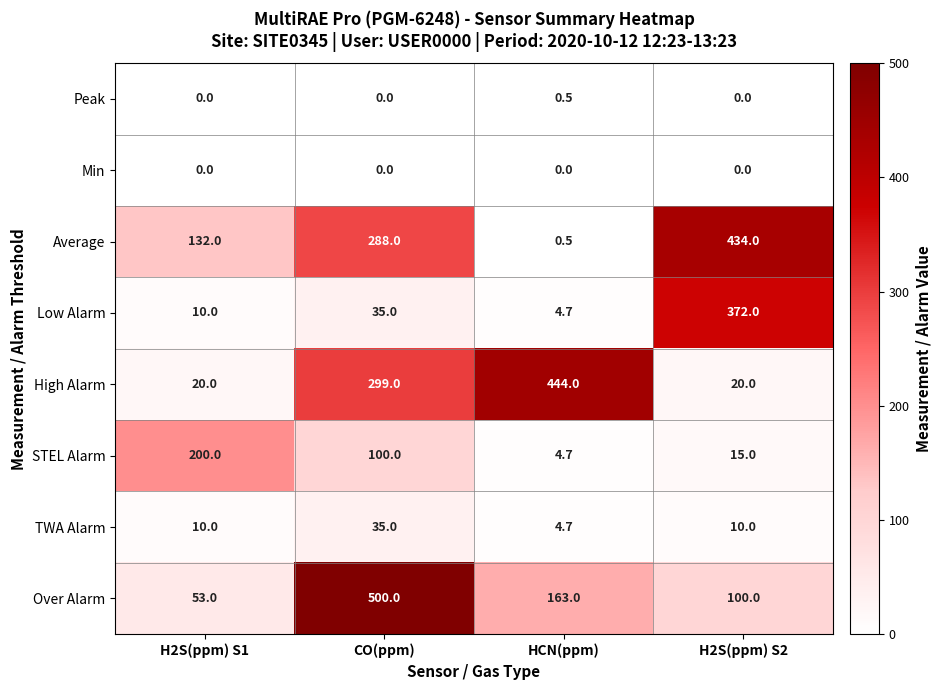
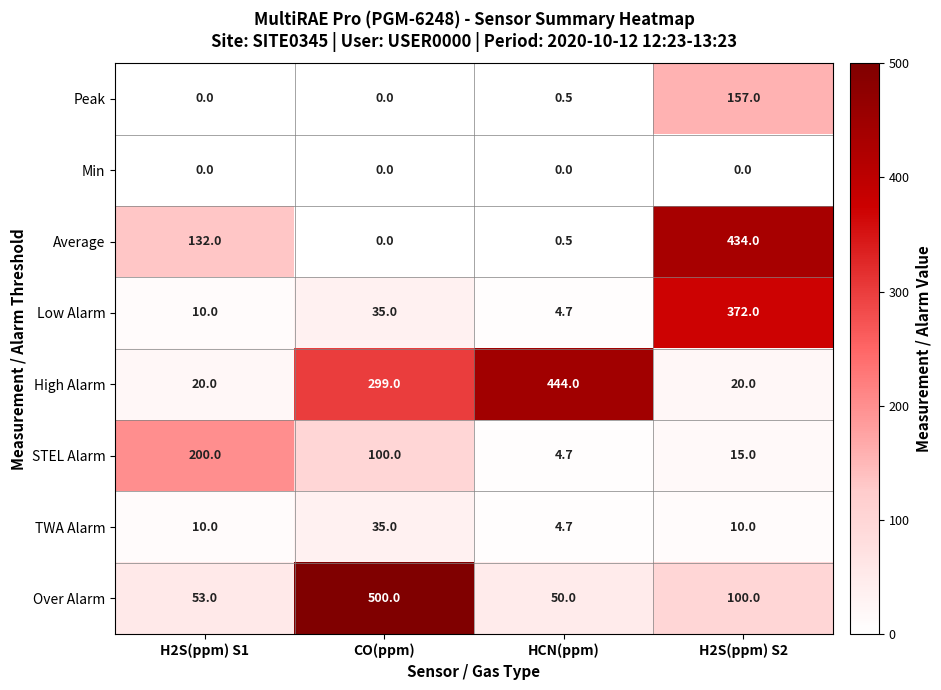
  {
    "Peak": {
-     "H2S(ppm) S2": 0.0
+     "H2S(ppm) S2": 157.0
    },
    "Average": {
-     "CO(ppm)": 288.0
+     "CO(ppm)": 0.0
    },
    "Over Alarm": {
-     "HCN(ppm)": 163.0
+     "HCN(ppm)": 50.0
    }
  }
